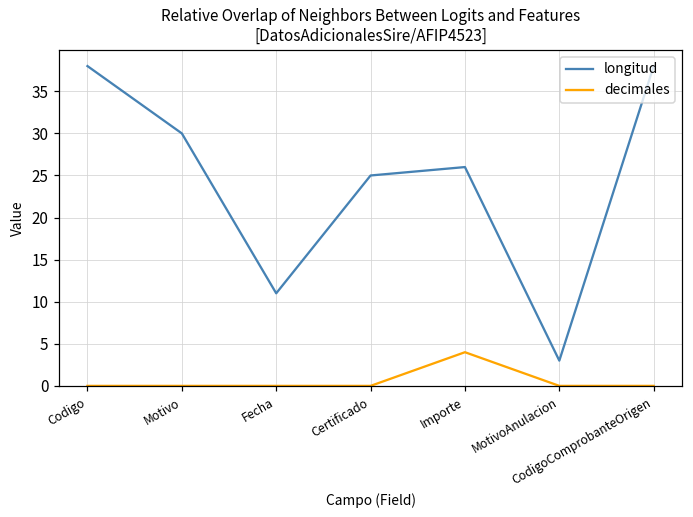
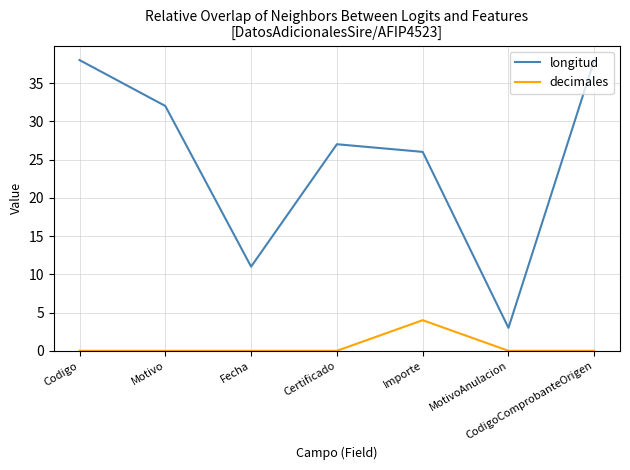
  {
    "longitud": {
      "Codigo": 38,
-     "Motivo": 30,
+     "Motivo": 32,
      "Fecha": 11,
-     "Certificado": 25,
+     "Certificado": 27,
      "Importe": 26,
      "MotivoAnulacion": 3
    },
    "decimales": {
      "Codigo": 0,
      "Motivo": 0,
      "Fecha": 0,
      "Certificado": 0,
      "Importe": 4,
      "MotivoAnulacion": 0,
      "CodigoComprobanteOrigen": 0
    }
  }
